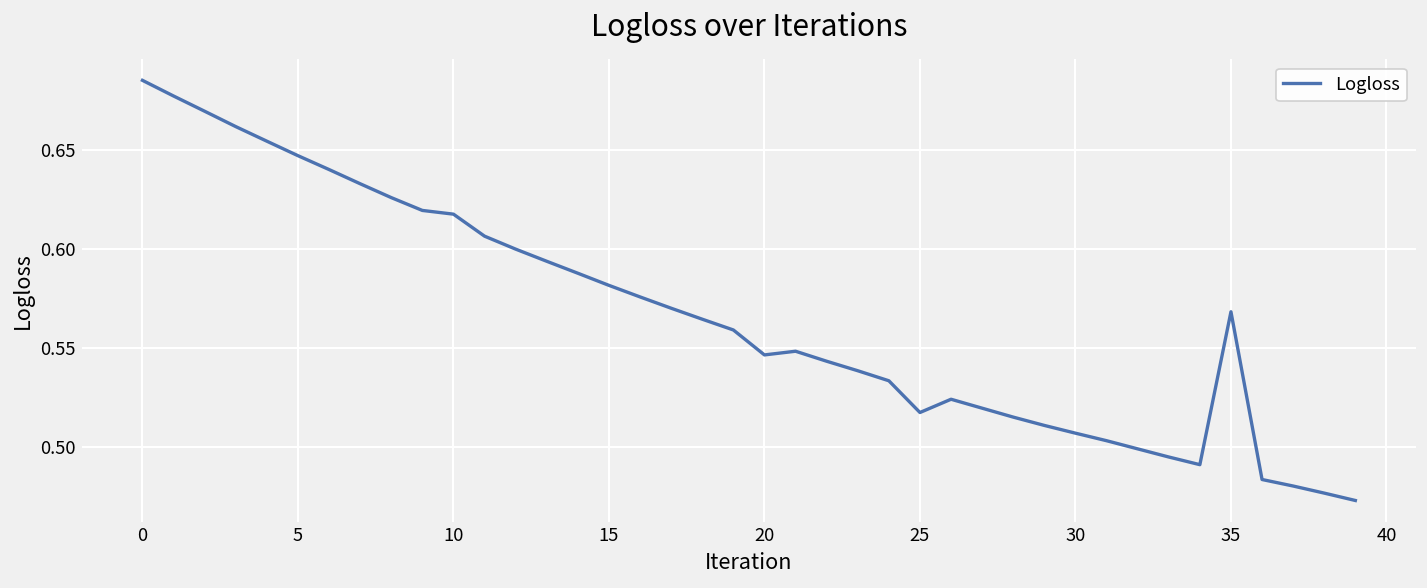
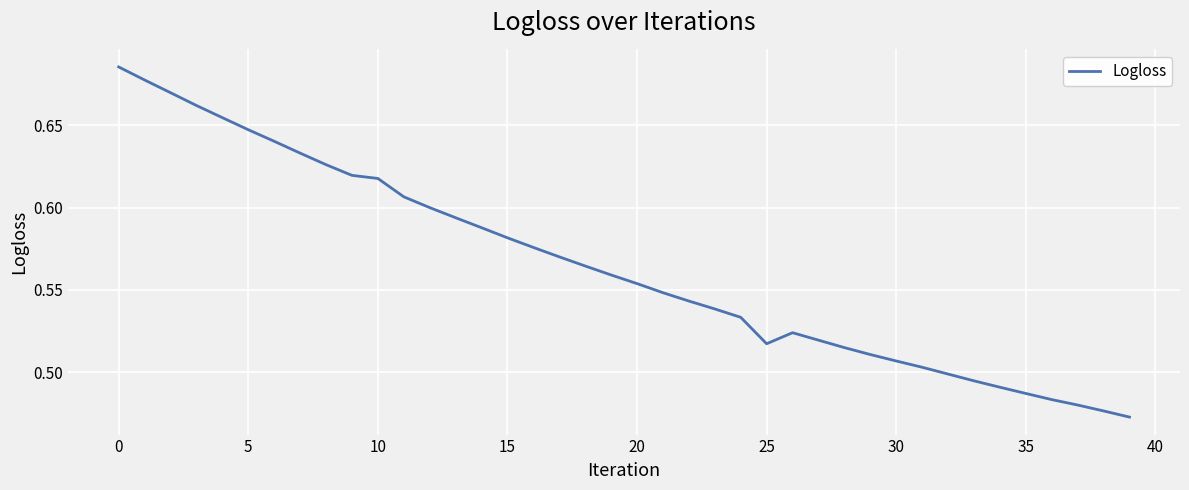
  {
    "0": 0.685,
    "5": 0.647,
    "10": 0.618,
    "15": 0.582,
-   "20": 0.546,
+   "20": 0.554,
    "25": 0.517,
    "30": 0.507,
-   "35": 0.568
+   "35": 0.487
  }
